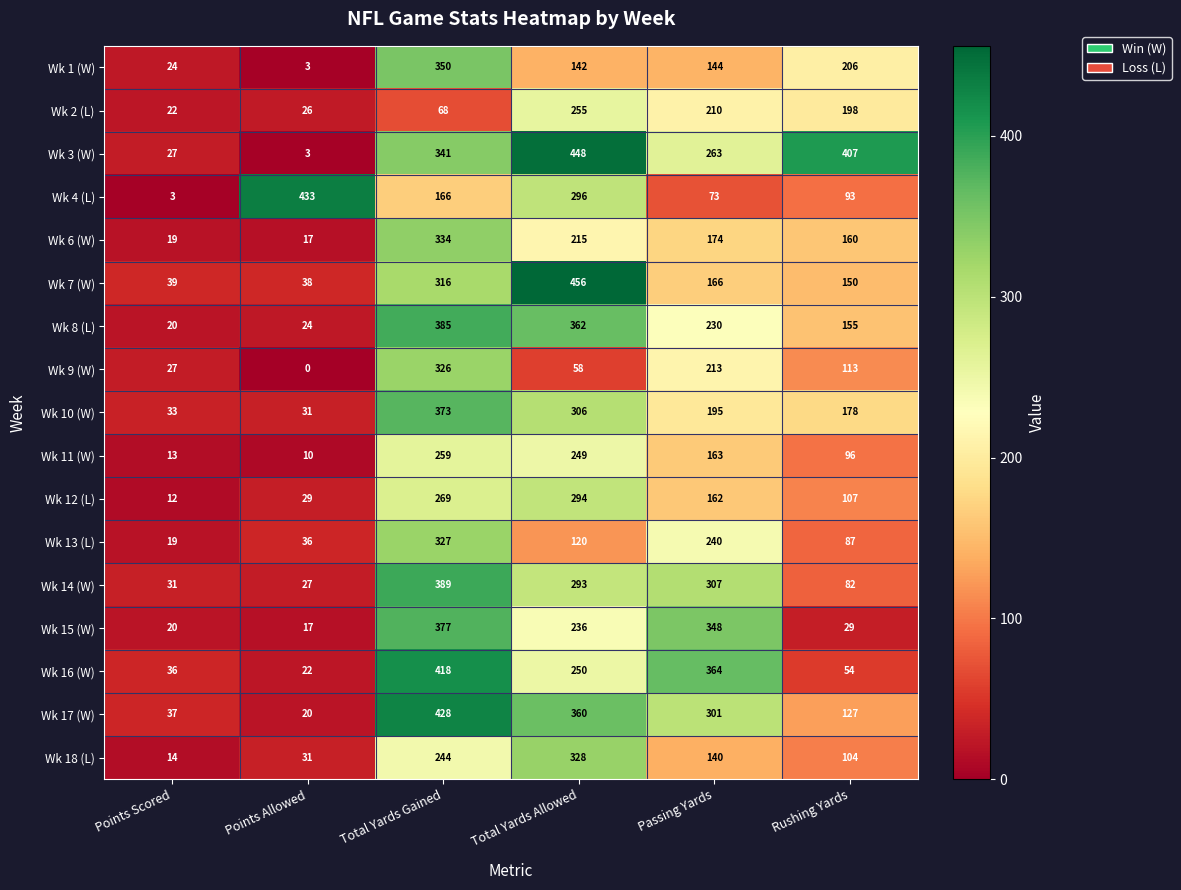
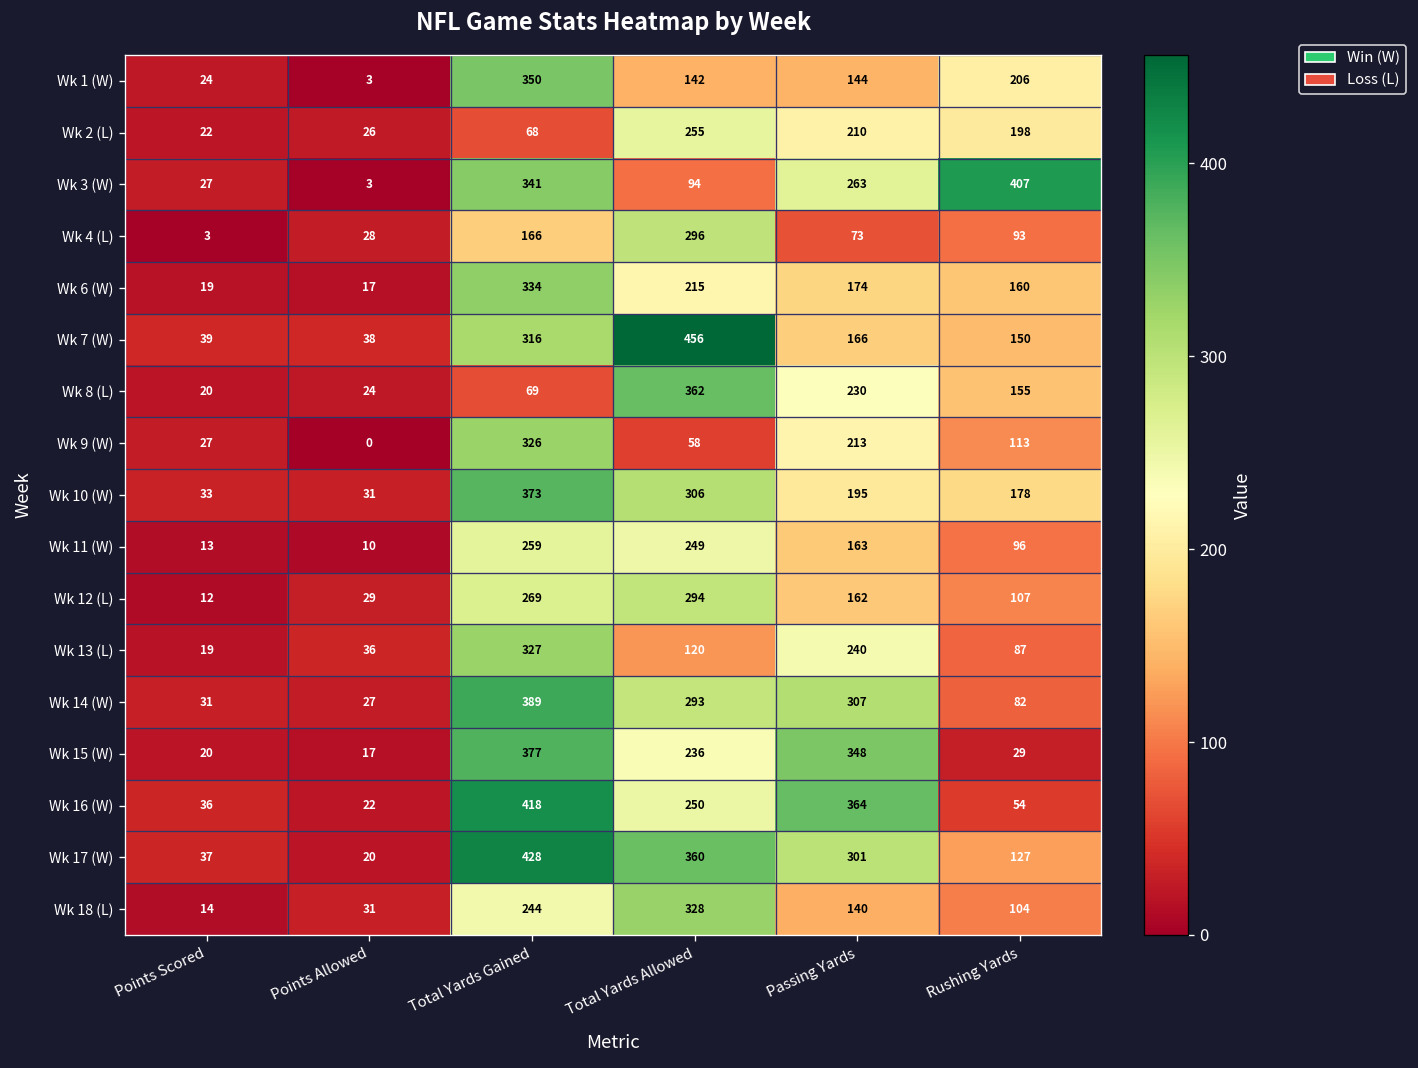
  {
    "Wk 1 (W)": {
      "Points Scored": 24,
      "Points Allowed": 3,
      "Total Yards Gained": 350,
      "Total Yards Allowed": 142,
      "Passing Yards": 144,
      "Rushing Yards": 206
    },
    "Wk 2 (L)": {
      "Points Scored": 22,
      "Points Allowed": 26,
      "Total Yards Gained": 68,
      "Total Yards Allowed": 255,
      "Passing Yards": 210,
      "Rushing Yards": 198
    },
    "Wk 3 (W)": {
      "Points Scored": 27,
      "Points Allowed": 3,
      "Total Yards Gained": 341,
-     "Total Yards Allowed": 448,
+     "Total Yards Allowed": 94,
      "Passing Yards": 263,
      "Rushing Yards": 407
    },
    "Wk 4 (L)": {
      "Points Scored": 3,
-     "Points Allowed": 433,
+     "Points Allowed": 28,
      "Total Yards Gained": 166,
      "Total Yards Allowed": 296,
      "Passing Yards": 73,
      "Rushing Yards": 93
    },
    "Wk 6 (W)": {
      "Points Scored": 19,
      "Points Allowed": 17,
      "Total Yards Gained": 334,
      "Total Yards Allowed": 215,
      "Passing Yards": 174,
      "Rushing Yards": 160
    },
    "Wk 7 (W)": {
      "Points Scored": 39,
      "Points Allowed": 38,
      "Total Yards Gained": 316,
      "Total Yards Allowed": 456,
      "Passing Yards": 166,
      "Rushing Yards": 150
    },
    "Wk 8 (L)": {
      "Points Scored": 20,
      "Points Allowed": 24,
-     "Total Yards Gained": 385,
+     "Total Yards Gained": 69,
      "Total Yards Allowed": 362,
      "Passing Yards": 230,
      "Rushing Yards": 155
    },
    "Wk 9 (W)": {
      "Points Scored": 27,
      "Points Allowed": 0,
      "Total Yards Gained": 326,
      "Total Yards Allowed": 58,
      "Passing Yards": 213,
      "Rushing Yards": 113
    },
    "Wk 10 (W)": {
      "Points Scored": 33,
      "Points Allowed": 31,
      "Total Yards Gained": 373,
      "Total Yards Allowed": 306,
      "Passing Yards": 195,
      "Rushing Yards": 178
    },
    "Wk 11 (W)": {
      "Points Scored": 13,
      "Points Allowed": 10,
      "Total Yards Gained": 259,
      "Total Yards Allowed": 249,
      "Passing Yards": 163,
      "Rushing Yards": 96
    },
    "Wk 12 (L)": {
      "Points Scored": 12,
      "Points Allowed": 29,
      "Total Yards Gained": 269,
      "Total Yards Allowed": 294,
      "Passing Yards": 162,
      "Rushing Yards": 107
    },
    "Wk 13 (L)": {
      "Points Scored": 19,
      "Points Allowed": 36,
      "Total Yards Gained": 327,
      "Total Yards Allowed": 120,
      "Passing Yards": 240,
      "Rushing Yards": 87
    },
    "Wk 14 (W)": {
      "Points Scored": 31,
      "Points Allowed": 27,
      "Total Yards Gained": 389,
      "Total Yards Allowed": 293,
      "Passing Yards": 307,
      "Rushing Yards": 82
    },
    "Wk 15 (W)": {
      "Points Scored": 20,
      "Points Allowed": 17,
      "Total Yards Gained": 377,
      "Total Yards Allowed": 236,
      "Passing Yards": 348,
      "Rushing Yards": 29
    },
    "Wk 16 (W)": {
      "Points Scored": 36,
      "Points Allowed": 22,
      "Total Yards Gained": 418,
      "Total Yards Allowed": 250,
      "Passing Yards": 364,
      "Rushing Yards": 54
    },
    "Wk 17 (W)": {
      "Points Scored": 37,
      "Points Allowed": 20,
      "Total Yards Gained": 428,
      "Total Yards Allowed": 360,
      "Passing Yards": 301,
      "Rushing Yards": 127
    },
    "Wk 18 (L)": {
      "Points Scored": 14,
      "Points Allowed": 31,
      "Total Yards Gained": 244,
      "Total Yards Allowed": 328,
      "Passing Yards": 140,
      "Rushing Yards": 104
    }
  }
